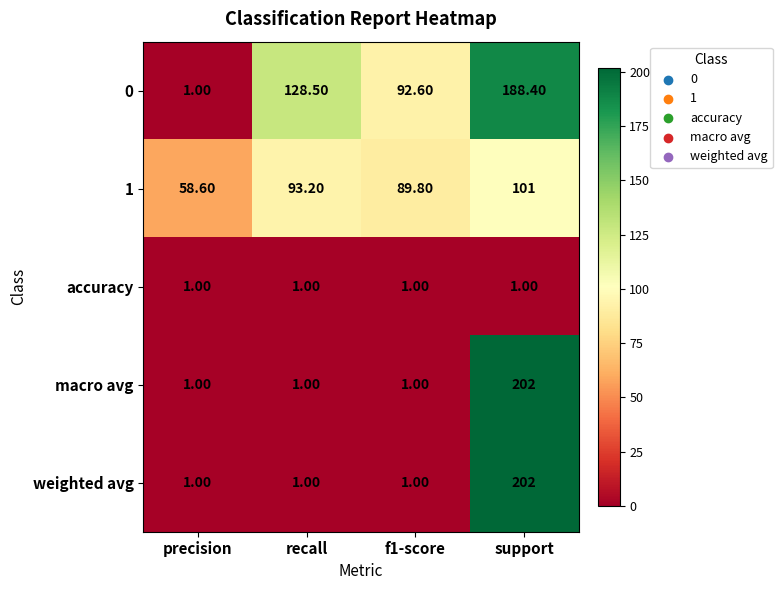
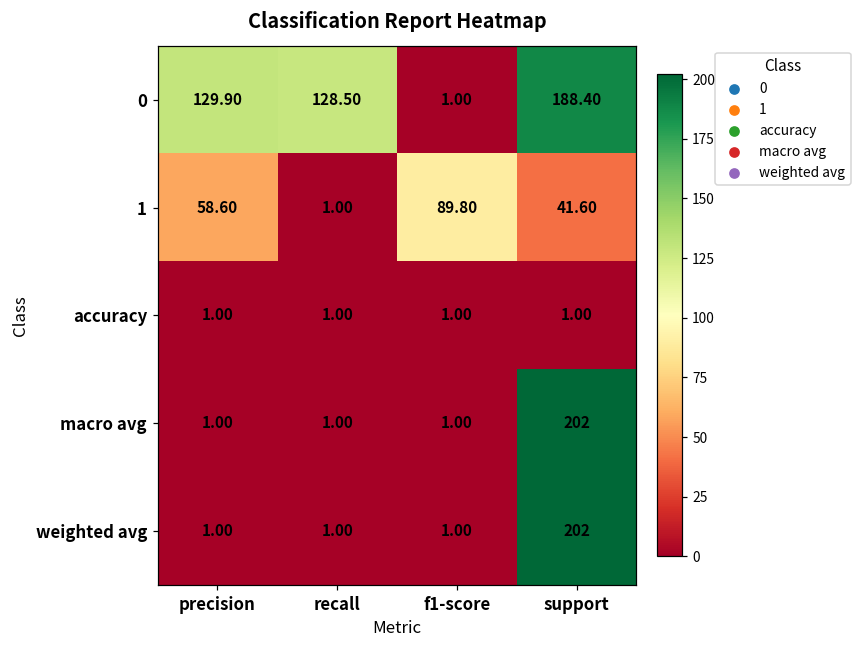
  {
    "0": {
-     "precision": 1.00,
+     "precision": 129.90,
      "recall": 128.50,
-     "f1-score": 92.60,
+     "f1-score": 1.00,
      "support": 188.40
    },
    "1": {
      "precision": 58.60,
-     "recall": 93.20,
+     "recall": 1.00,
      "f1-score": 89.80,
-     "support": 101
+     "support": 41.60
    },
    "accuracy": {
      "precision": 1.00,
      "recall": 1.00,
      "f1-score": 1.00,
      "support": 1.00
    },
    "macro avg": {
      "precision": 1.00,
      "recall": 1.00,
      "f1-score": 1.00,
      "support": 202
    },
    "weighted avg": {
      "precision": 1.00,
      "recall": 1.00,
      "f1-score": 1.00,
      "support": 202
    }
  }
